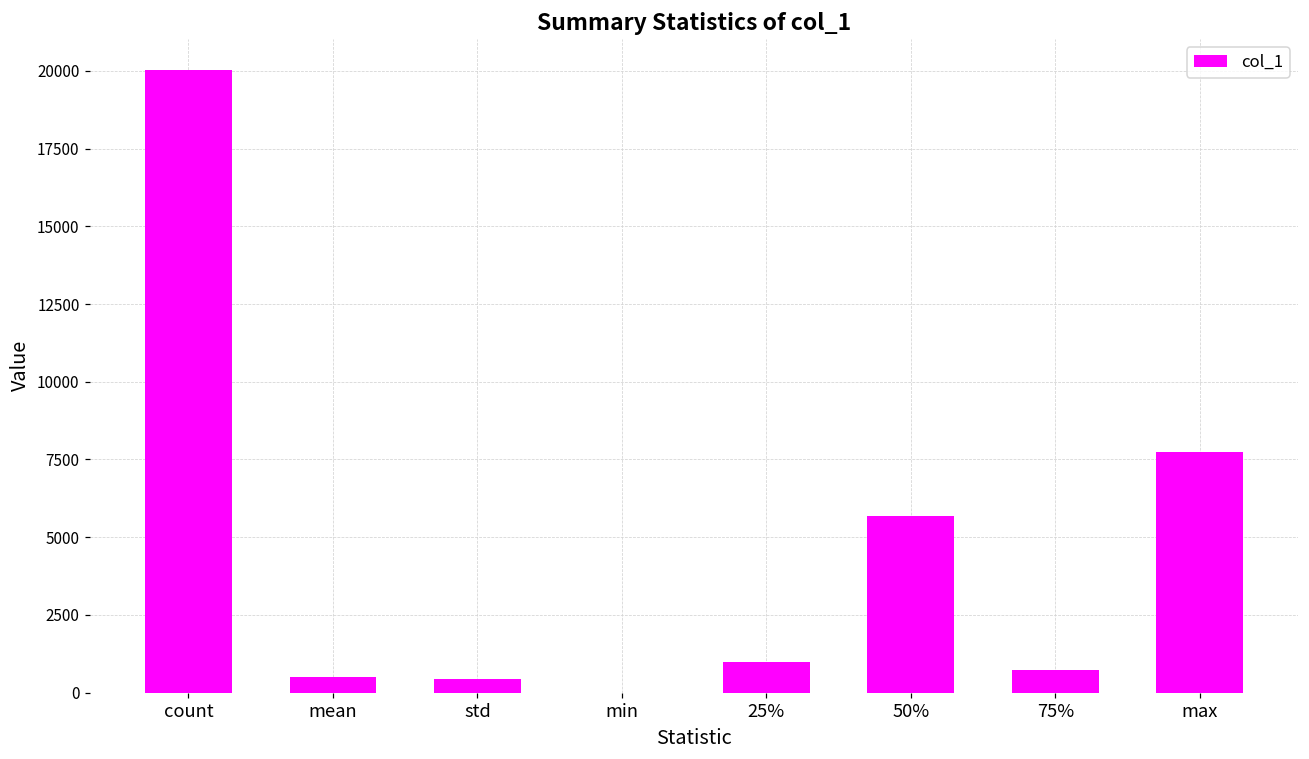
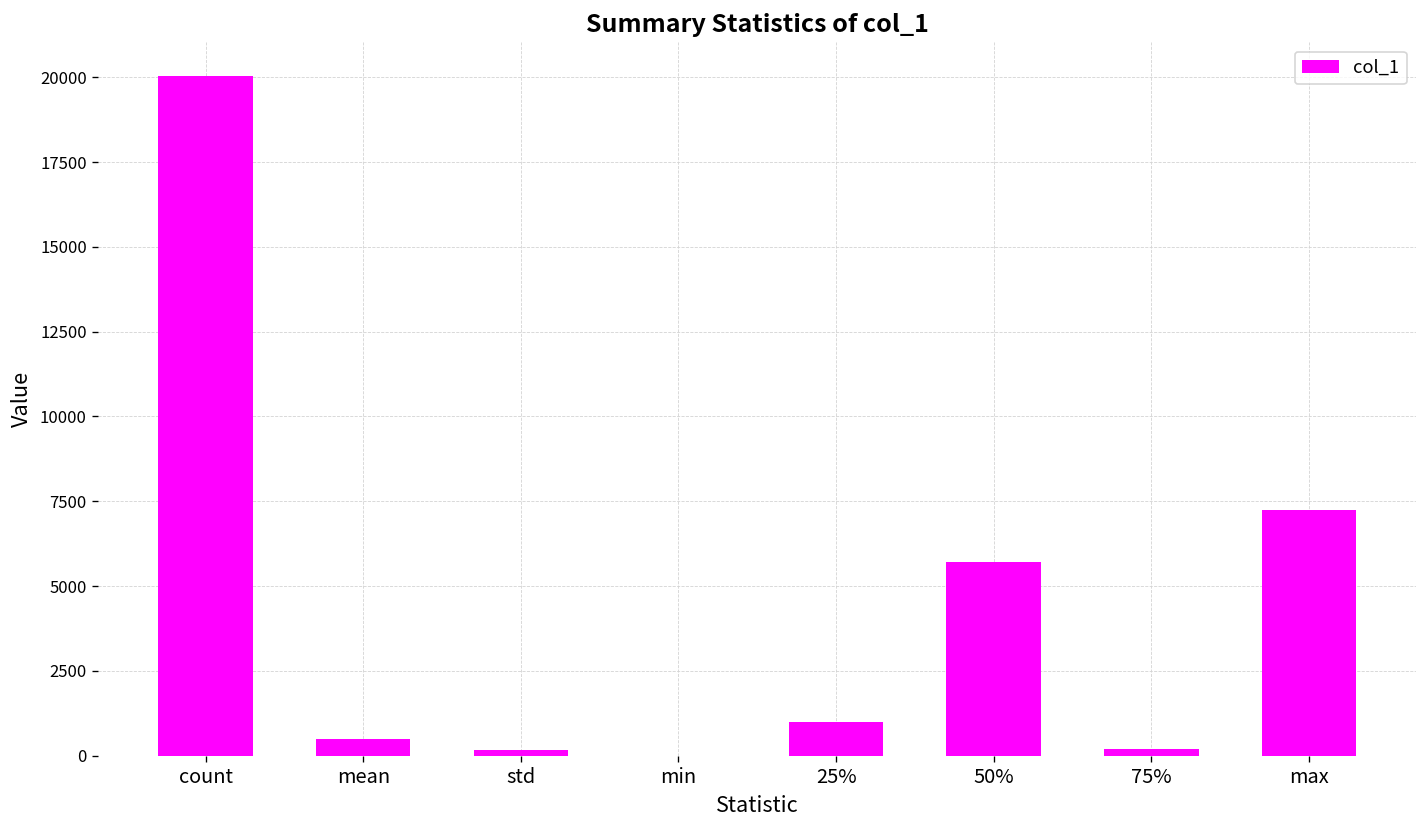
  {
    "count": 20000,
    "mean": 500,
-   "std": 500,
+   "std": 200,
    "25%": 1000,
    "50%": 5700,
-   "75%": 700,
-   "max": 7700
+   "75%": 200,
+   "max": 7200
  }
